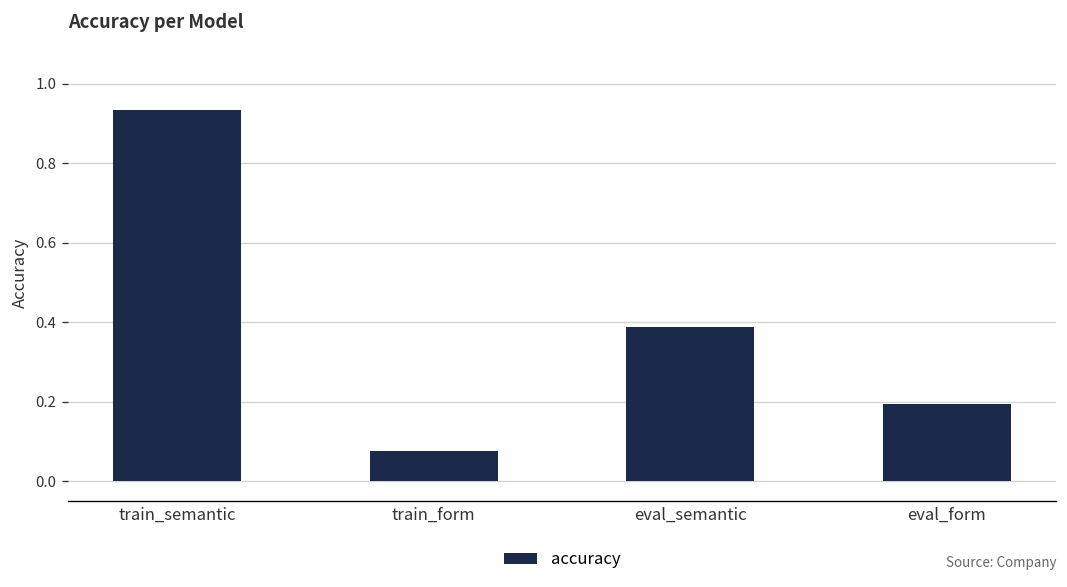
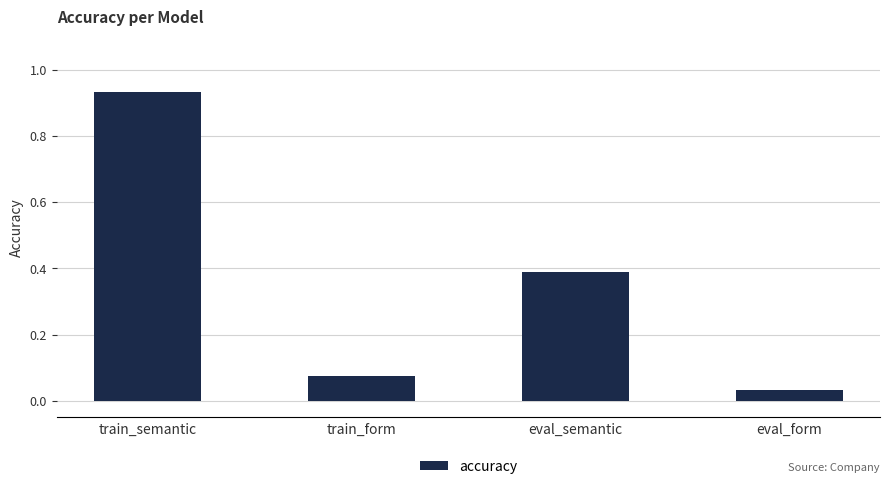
  {
    "train_semantic": 0.93,
    "train_form": 0.08,
    "eval_semantic": 0.39,
-   "eval_form": 0.19
+   "eval_form": 0.03
  }
